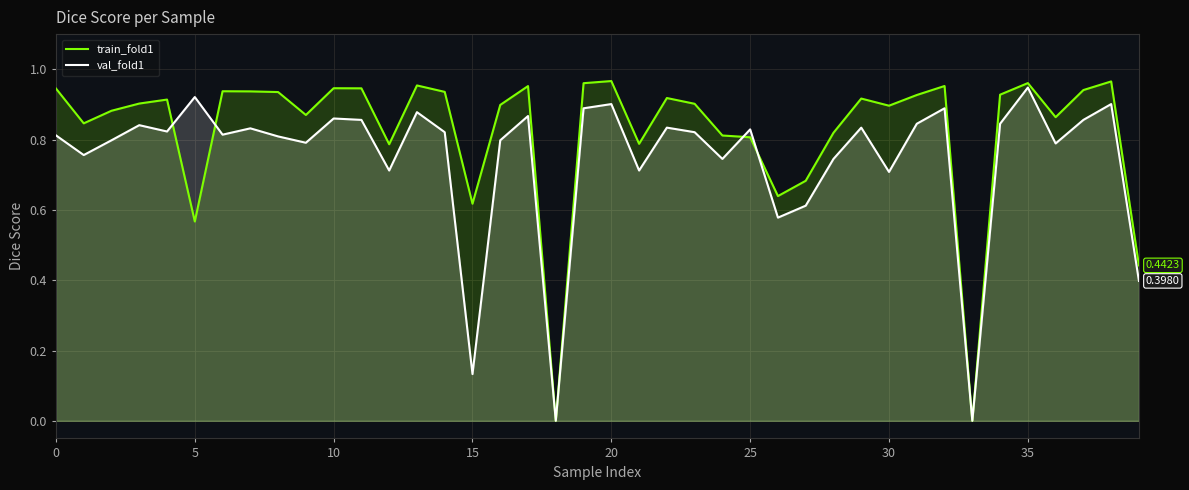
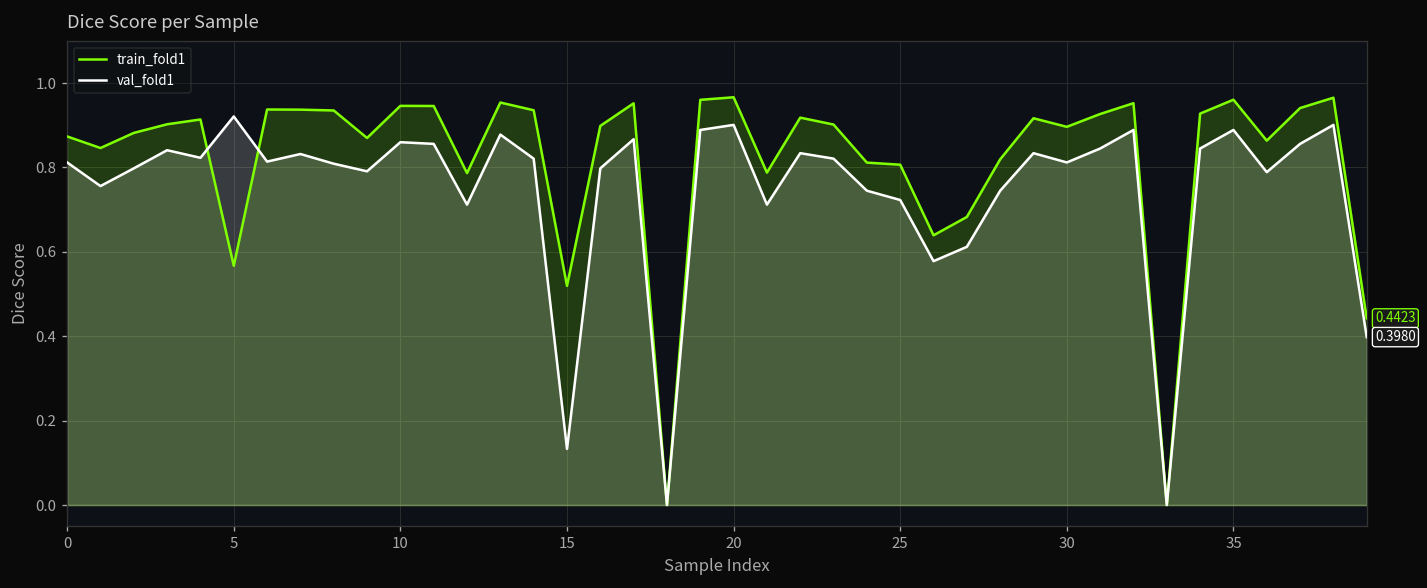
  {
    "train_fold1": {
-     "0": 0.95,
+     "0": 0.87,
      "5": 0.57,
      "10": 0.95,
-     "15": 0.62,
+     "15": 0.52,
      "20": 0.97,
      "25": 0.81,
      "30": 0.90,
      "35": 0.96
    },
    "val_fold1": {
      "0": 0.81,
      "5": 0.92,
      "10": 0.86,
      "15": 0.13,
      "20": 0.90,
-     "25": 0.83,
-     "30": 0.71,
-     "35": 0.95
+     "25": 0.72,
+     "30": 0.81,
+     "35": 0.89
    }
  }
